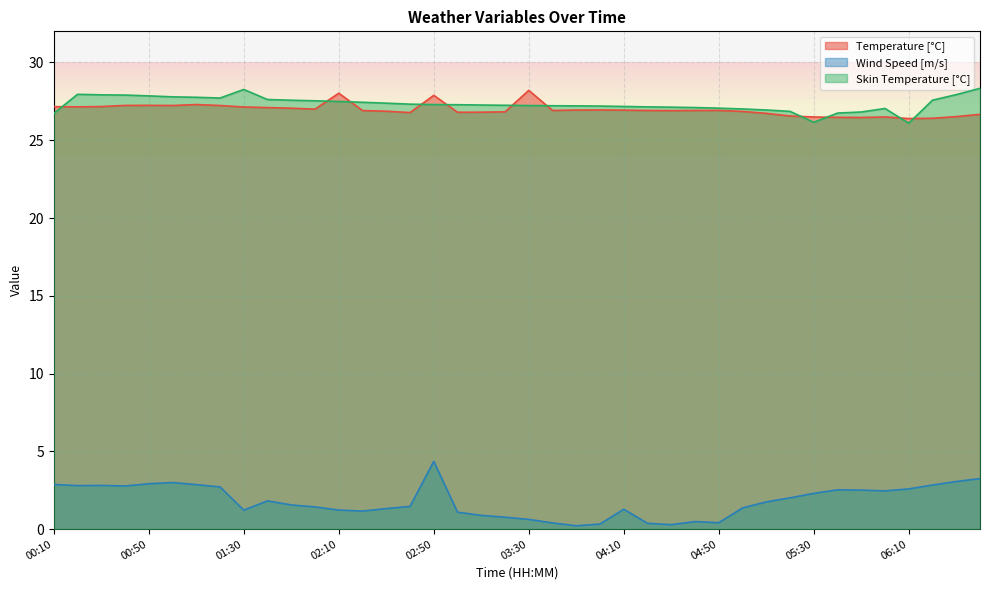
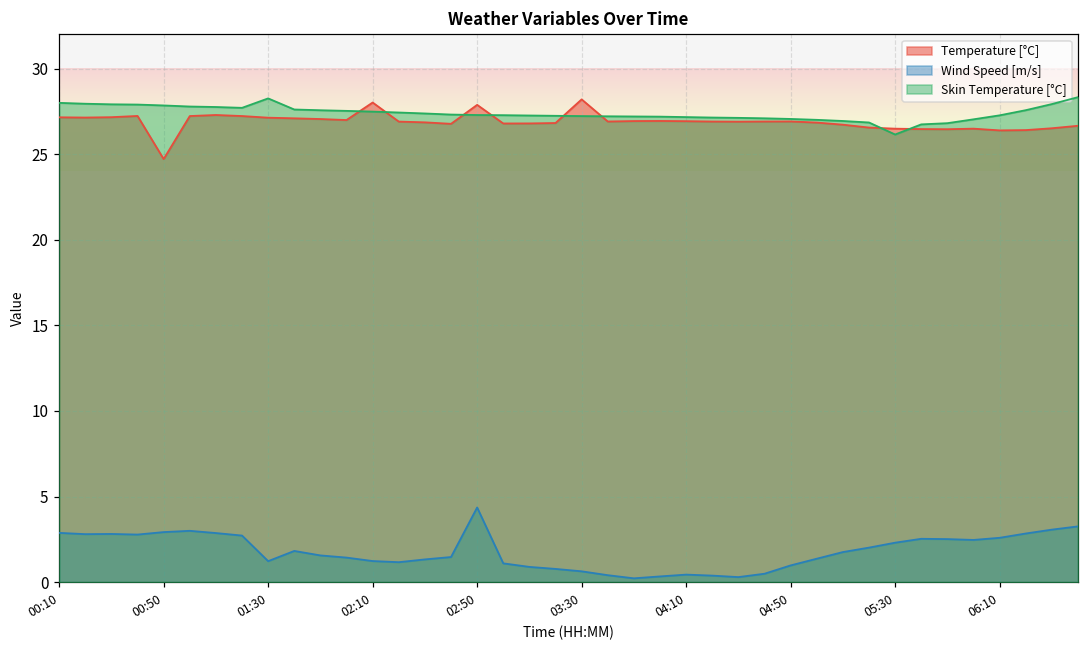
  {
    "Temperature [°C]": {
      "00:10": 27.2,
-     "00:50": 27.2,
+     "00:50": 24.7,
      "01:30": 27.1,
      "02:10": 28.0,
      "02:50": 27.9,
      "03:30": 28.2,
      "04:10": 26.9,
      "05:30": 26.5,
      "06:10": 26.4
    },
    "Wind Speed [m/s]": {
      "00:10": 2.9,
      "00:50": 2.9,
      "01:30": 1.2,
      "02:10": 1.2,
      "02:50": 4.4,
      "03:30": 0.6,
-     "04:10": 1.3,
-     "04:50": 0.4,
+     "04:10": 0.4,
+     "04:50": 1.0,
      "05:30": 2.3,
      "06:10": 2.6
    },
    "Skin Temperature [°C]": {
-     "00:10": 26.7,
+     "00:10": 28.0,
      "00:50": 27.9,
      "01:30": 28.3,
      "02:10": 27.5,
      "02:50": 27.3,
      "03:30": 27.2,
      "04:10": 27.2,
      "05:30": 26.2,
-     "06:10": 26.1
+     "06:10": 27.3
    }
  }
